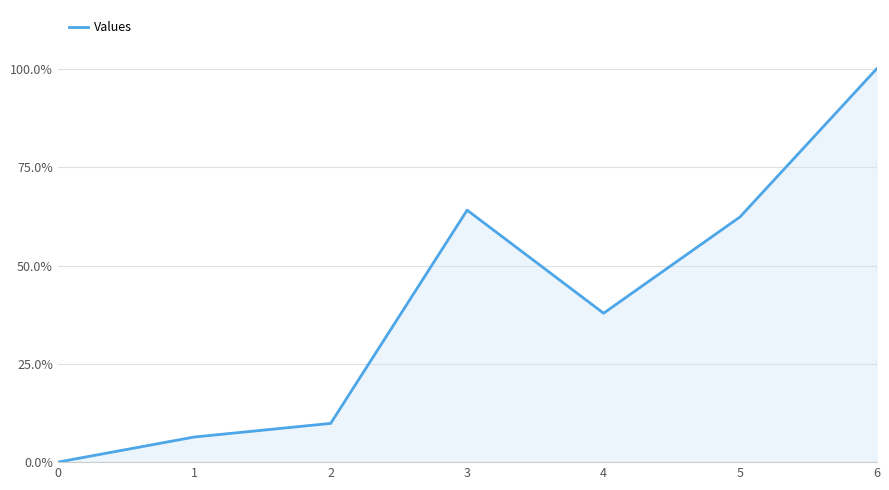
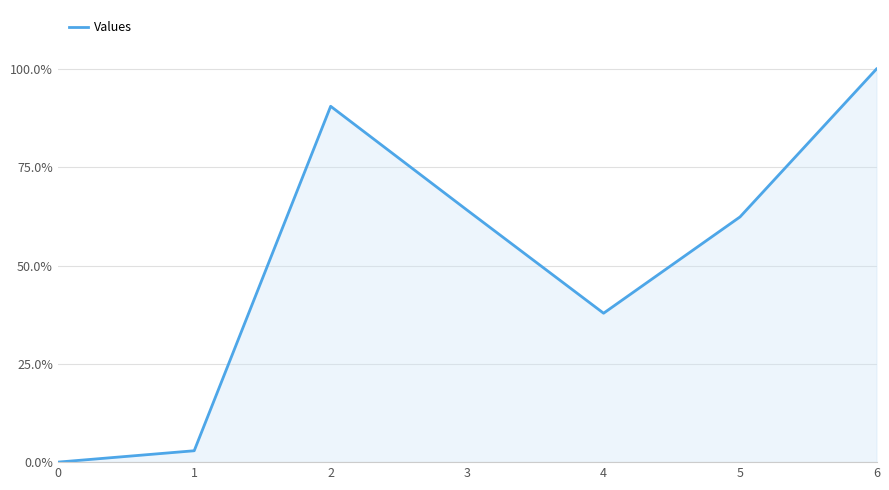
  {
    "0": "0%",
-   "1": "6%",
-   "2": "10%",
+   "1": "3%",
+   "2": "91%",
    "3": "64%",
    "4": "38%",
    "5": "62%",
    "6": "100%"
  }
